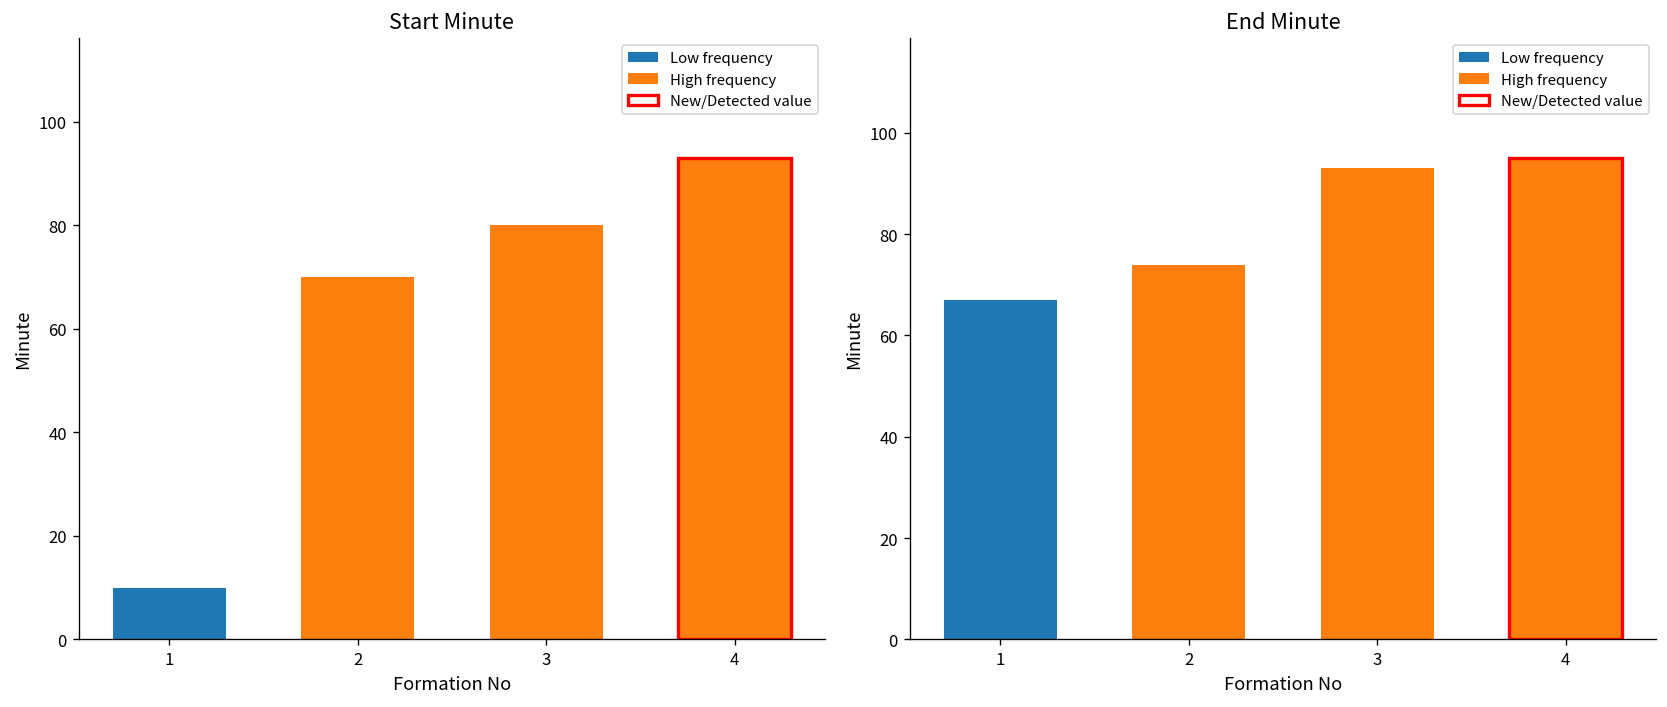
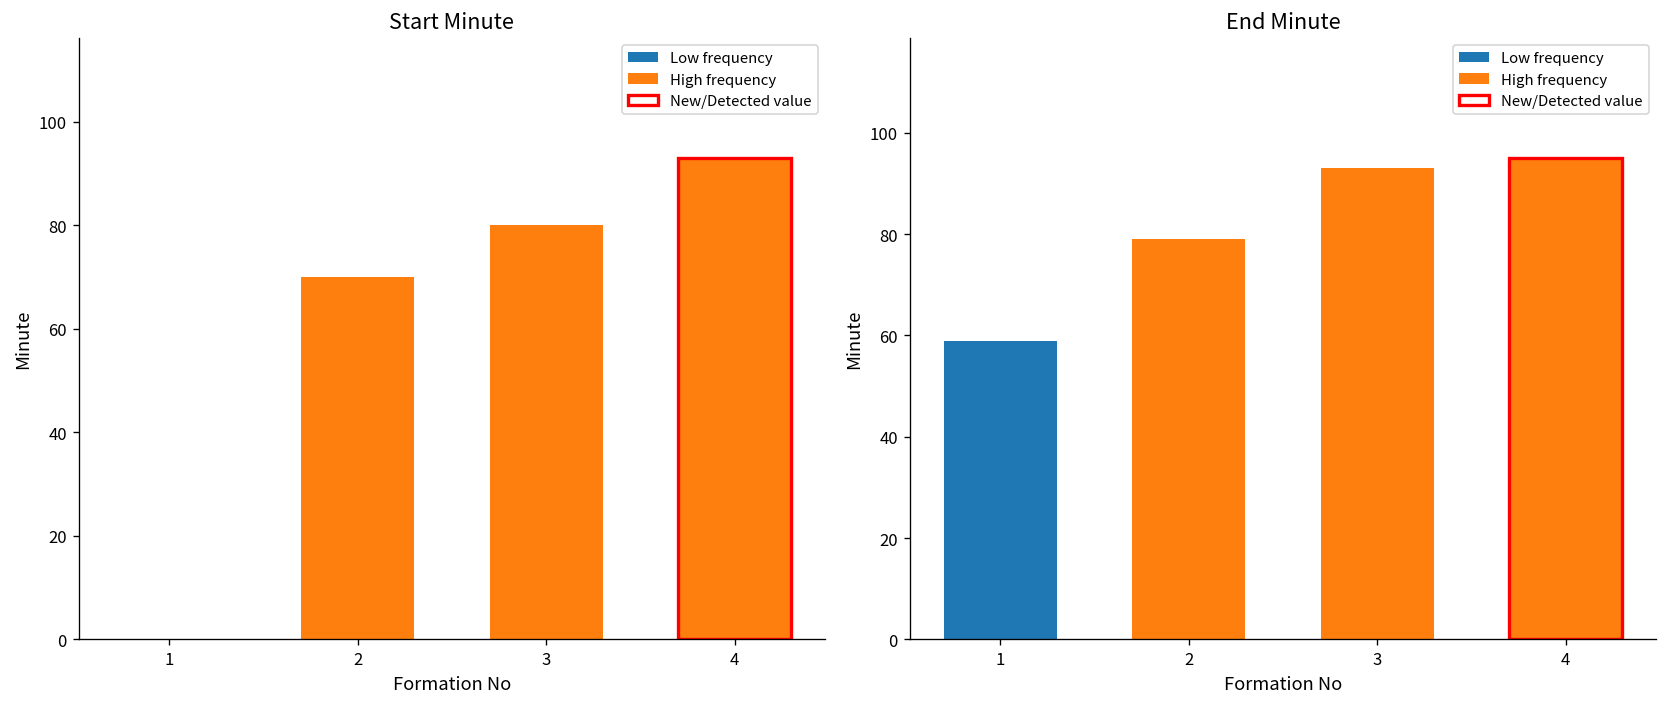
  {
    "Start Minute": {
-     "1": 10,
+     "1": 0,
      "2": 70,
      "3": 80,
      "4": 93
    },
    "End Minute": {
-     "1": 67,
-     "2": 74,
+     "1": 59,
+     "2": 79,
      "3": 93,
      "4": 95
    }
  }
